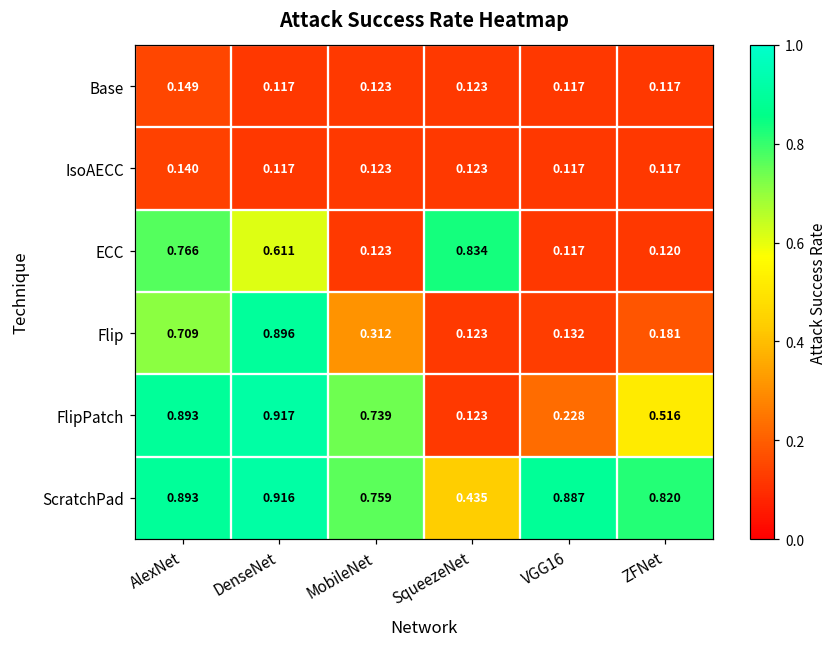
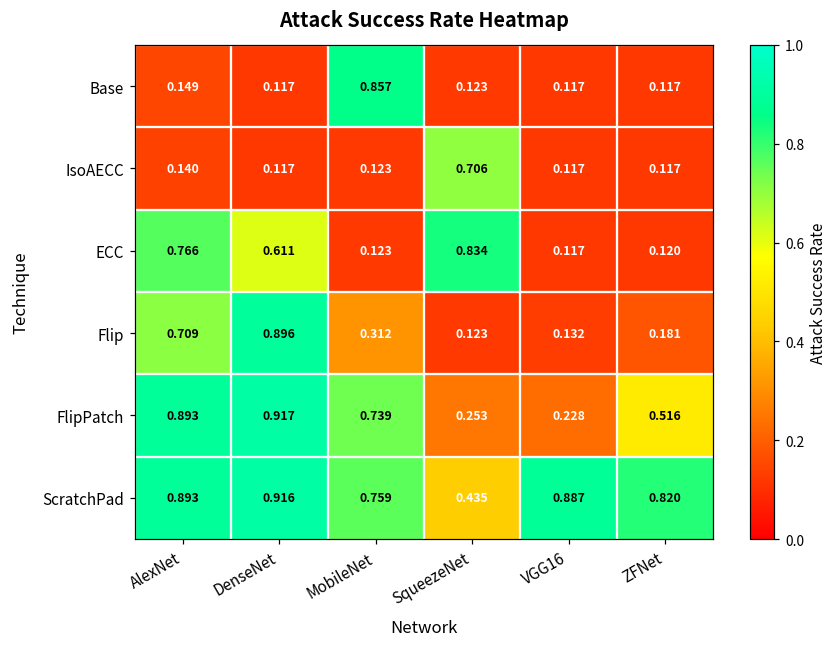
  {
    "Base": {
      "AlexNet": 0.149,
      "DenseNet": 0.117,
-     "MobileNet": 0.123,
+     "MobileNet": 0.857,
      "SqueezeNet": 0.123,
      "VGG16": 0.117,
      "ZFNet": 0.117
    },
    "IsoAECC": {
      "AlexNet": 0.140,
      "DenseNet": 0.117,
      "MobileNet": 0.123,
-     "SqueezeNet": 0.123,
+     "SqueezeNet": 0.706,
      "VGG16": 0.117,
      "ZFNet": 0.117
    },
    "ECC": {
      "AlexNet": 0.766,
      "DenseNet": 0.611,
      "MobileNet": 0.123,
      "SqueezeNet": 0.834,
      "VGG16": 0.117,
      "ZFNet": 0.120
    },
    "Flip": {
      "AlexNet": 0.709,
      "DenseNet": 0.896,
      "MobileNet": 0.312,
      "SqueezeNet": 0.123,
      "VGG16": 0.132,
      "ZFNet": 0.181
    },
    "FlipPatch": {
      "AlexNet": 0.893,
      "DenseNet": 0.917,
      "MobileNet": 0.739,
-     "SqueezeNet": 0.123,
+     "SqueezeNet": 0.253,
      "VGG16": 0.228,
      "ZFNet": 0.516
    },
    "ScratchPad": {
      "AlexNet": 0.893,
      "DenseNet": 0.916,
      "MobileNet": 0.759,
      "SqueezeNet": 0.435,
      "VGG16": 0.887,
      "ZFNet": 0.820
    }
  }
